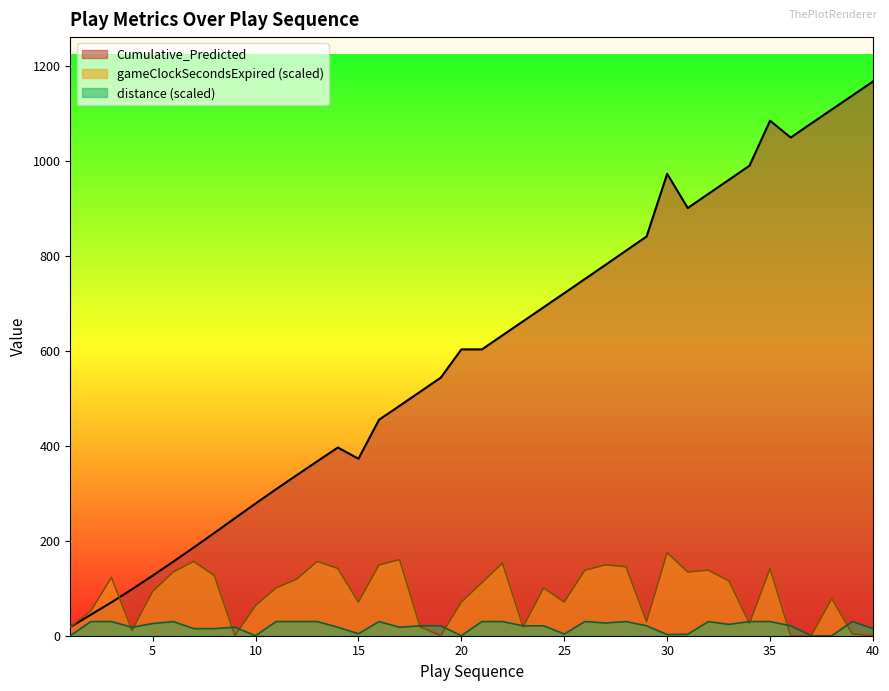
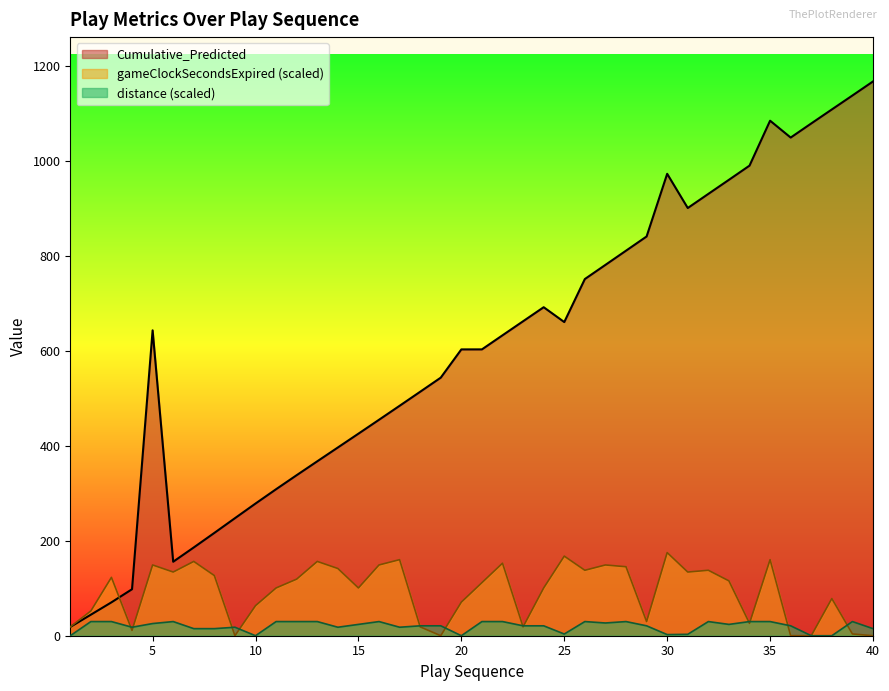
  {
    "Cumulative_Predicted": {
-     "5": 130,
+     "5": 640,
      "10": 280,
-     "15": 370,
+     "15": 430,
      "20": 600,
-     "25": 720,
+     "25": 660,
      "30": 970,
      "35": 1080,
      "40": 1170
    },
    "gameClockSecondsExpired (scaled)": {
-     "5": 90,
+     "5": 150,
      "10": 60,
-     "15": 70,
+     "15": 100,
      "20": 70,
-     "25": 70,
+     "25": 170,
      "30": 180,
-     "35": 140,
+     "35": 160,
      "40": 0
    },
    "distance (scaled)": {
      "5": 30,
      "10": 0,
-     "15": 0,
+     "15": 20,
      "20": 0,
      "25": 0,
      "30": 0,
      "35": 30,
      "40": 10
    }
  }
